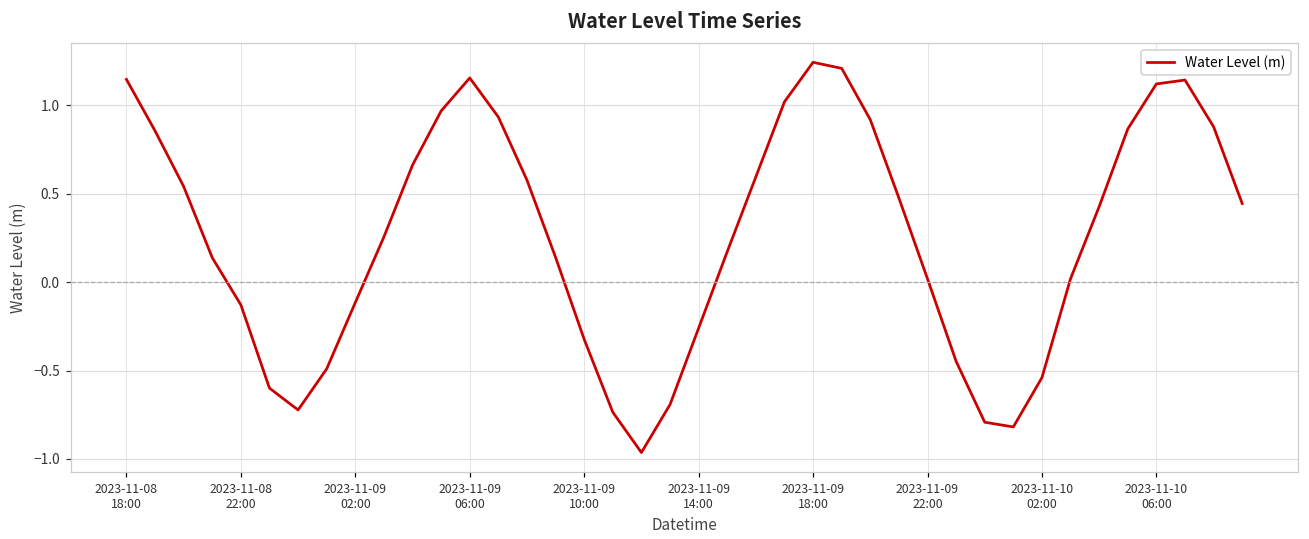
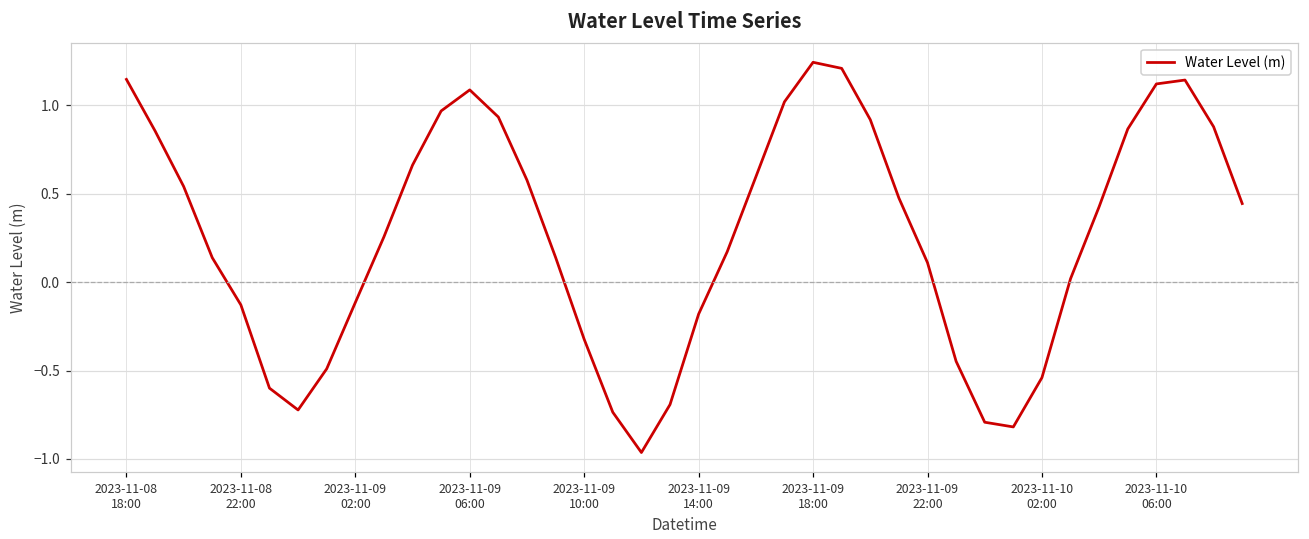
  {
    "2023-11-08 18:00": 1.15,
    "2023-11-08 22:00": -0.13,
    "2023-11-09 02:00": -0.12,
-   "2023-11-09 06:00": 1.16,
+   "2023-11-09 06:00": 1.09,
    "2023-11-09 10:00": -0.32,
-   "2023-11-09 14:00": -0.26,
+   "2023-11-09 14:00": -0.18,
    "2023-11-09 18:00": 1.24,
-   "2023-11-09 22:00": 0.02,
+   "2023-11-09 22:00": 0.11,
    "2023-11-10 02:00": -0.54,
    "2023-11-10 06:00": 1.12
  }
